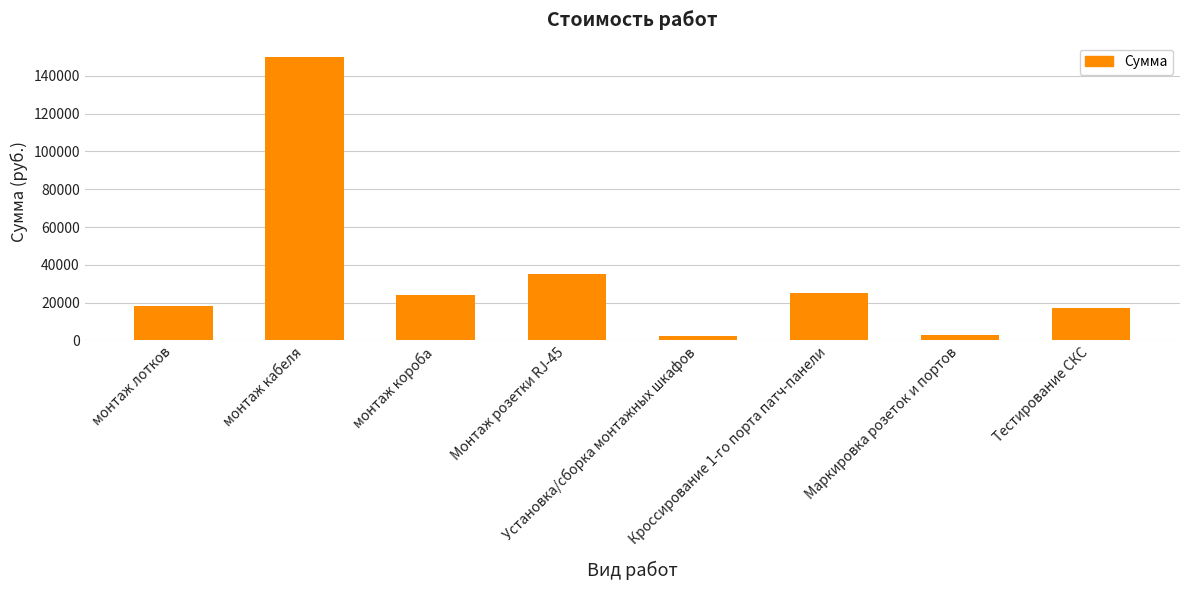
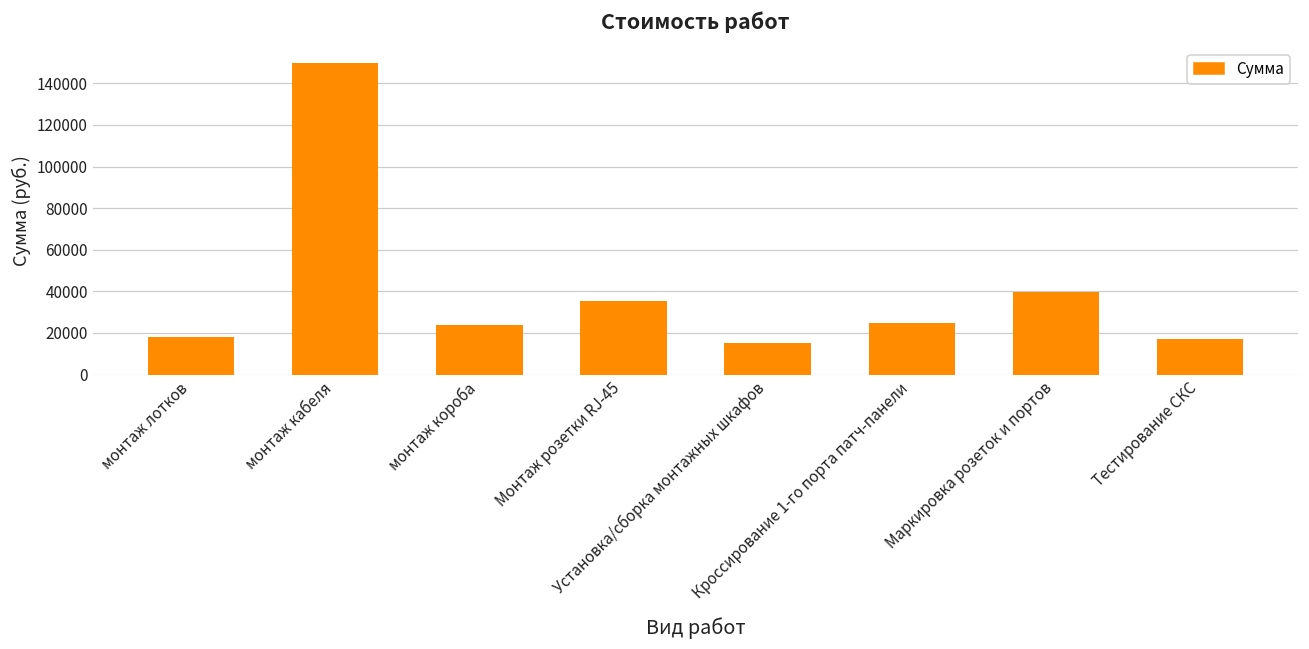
  {
    "монтаж лотков": 18000,
    "монтаж кабеля": 150000,
    "монтаж короба": 24000,
    "Монтаж розетки RJ-45": 35000,
-   "Установка/сборка монтажных шкафов": 3000,
+   "Установка/сборка монтажных шкафов": 15000,
    "Кроссирование 1-го порта патч-панели": 25000,
-   "Маркировка розеток и портов": 3000,
+   "Маркировка розеток и портов": 39000,
    "Тестирование СКС": 17000
  }
